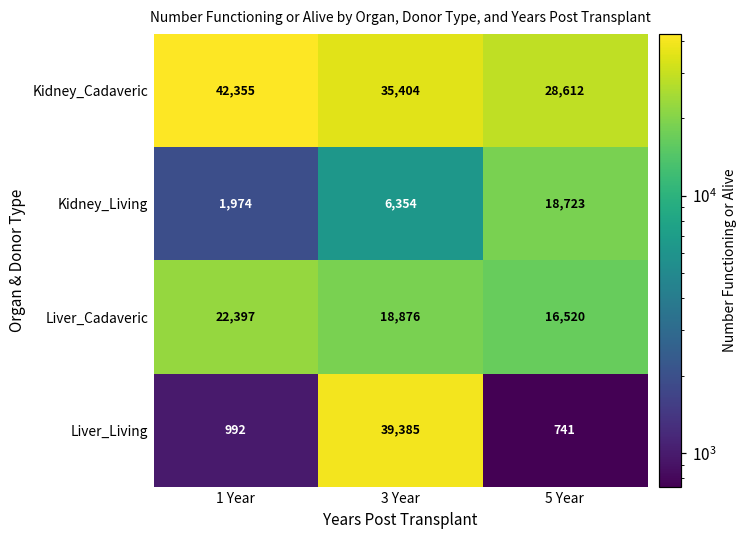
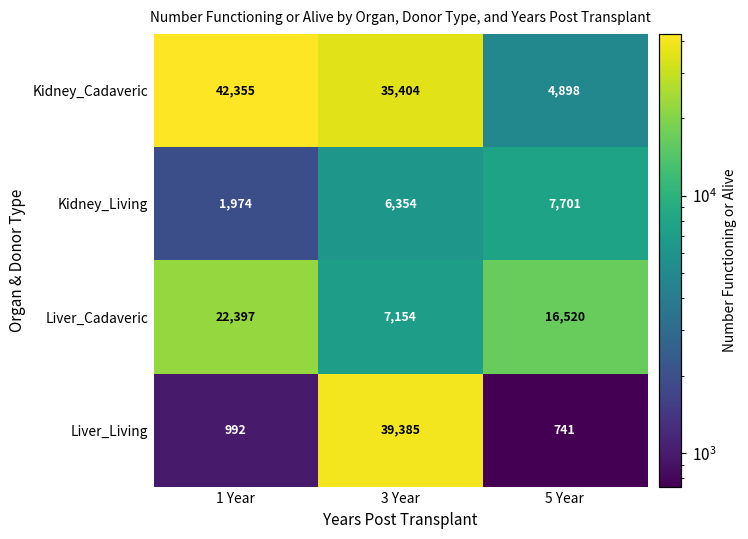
  {
    "Kidney_Cadaveric": {
      "1 Year": "42,355",
      "3 Year": "35,404",
-     "5 Year": "28,612"
+     "5 Year": "4,898"
    },
    "Kidney_Living": {
      "1 Year": "1,974",
      "3 Year": "6,354",
-     "5 Year": "18,723"
+     "5 Year": "7,701"
    },
    "Liver_Cadaveric": {
      "1 Year": "22,397",
-     "3 Year": "18,876",
+     "3 Year": "7,154",
      "5 Year": "16,520"
    },
    "Liver_Living": {
      "1 Year": "992",
      "3 Year": "39,385",
      "5 Year": "741"
    }
  }
